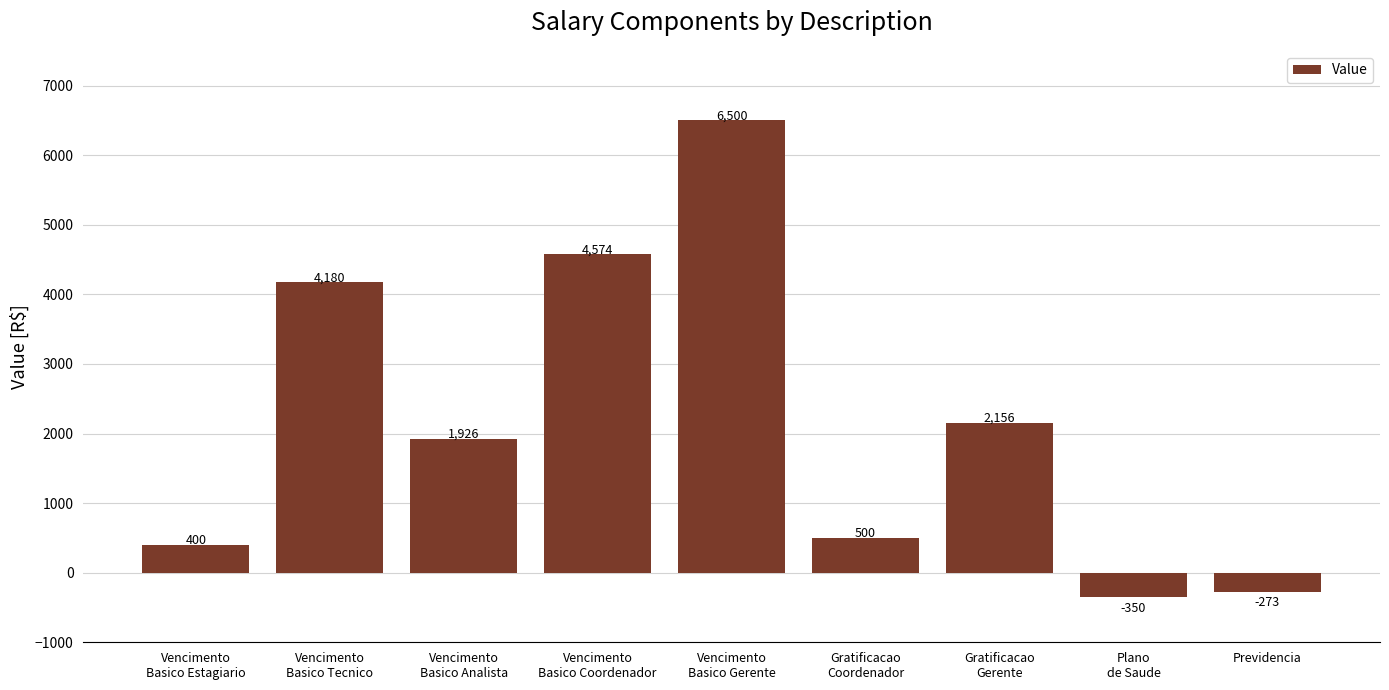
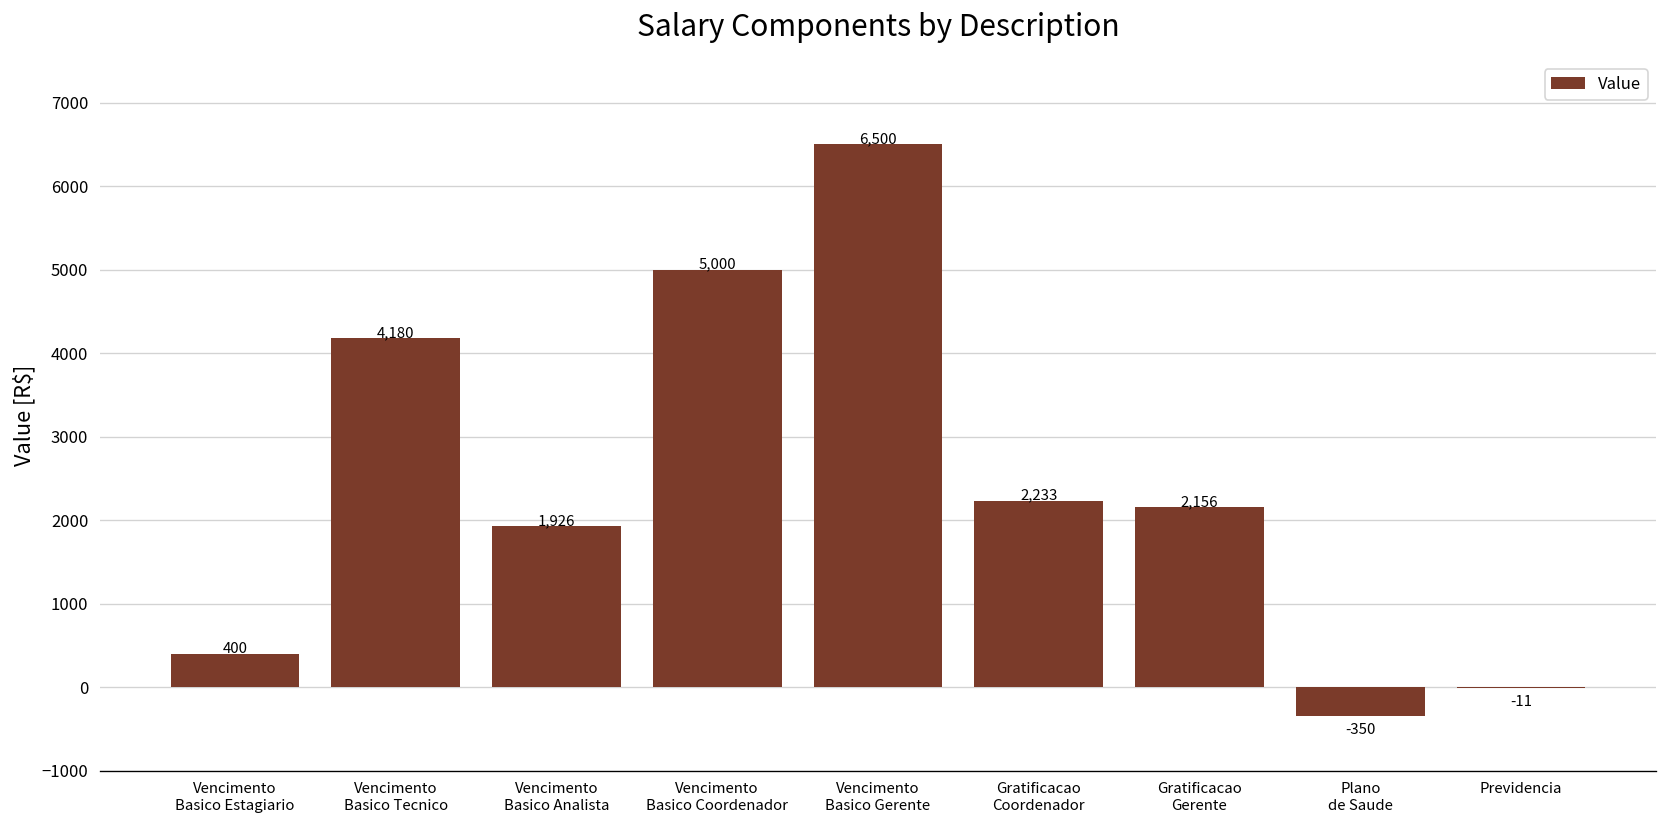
  {
    "Vencimento Basico Estagiario": "400",
    "Vencimento Basico Tecnico": "4,180",
    "Vencimento Basico Analista": "1,926",
-   "Vencimento Basico Coordenador": "4,574",
+   "Vencimento Basico Coordenador": "5,000",
    "Vencimento Basico Gerente": "6,500",
-   "Gratificacao Coordenador": "500",
+   "Gratificacao Coordenador": "2,233",
    "Gratificacao Gerente": "2,156",
    "Plano de Saude": "-350",
-   "Previdencia": "-273"
+   "Previdencia": "-11"
  }
